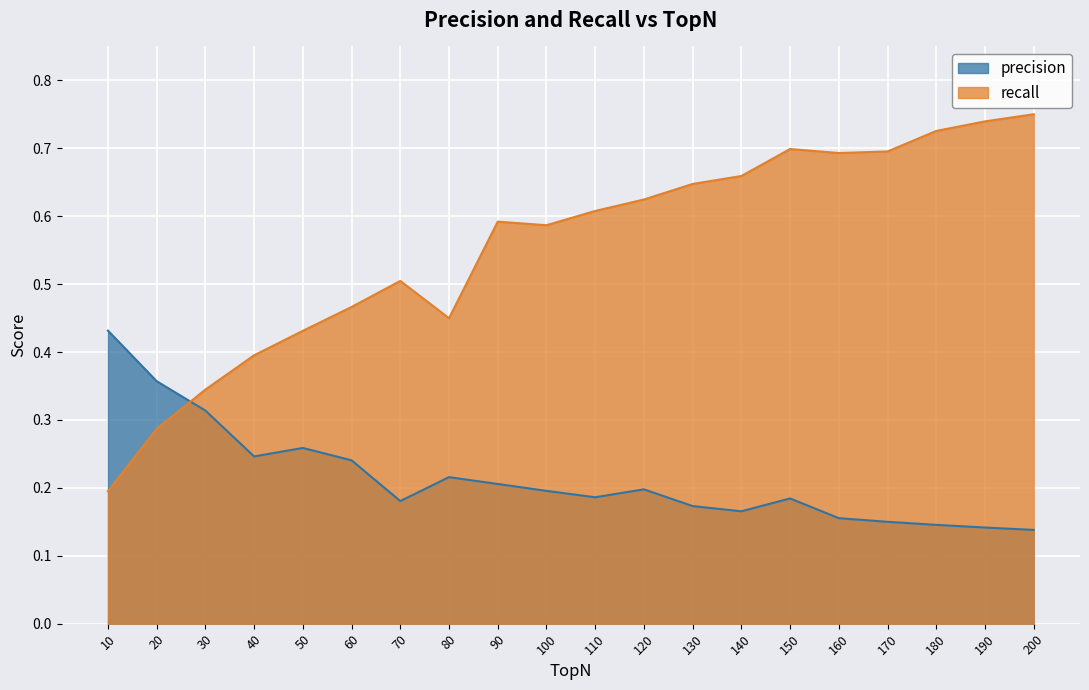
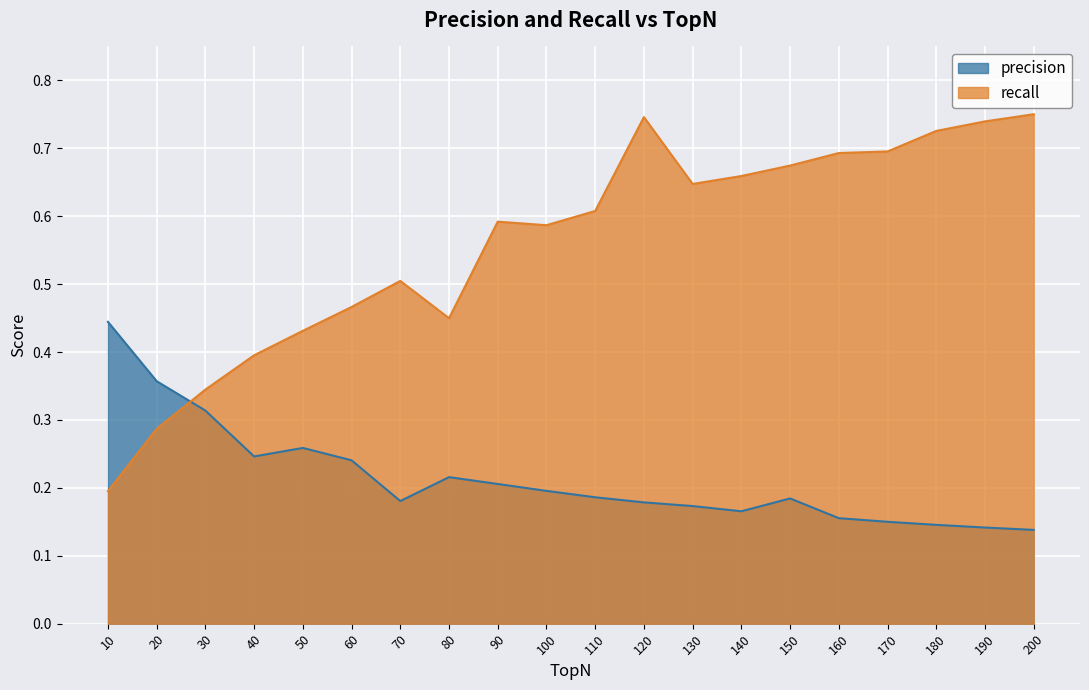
  {
    "precision": {
-     "10": 0.43,
+     "10": 0.44,
      "20": 0.36,
      "30": 0.31,
      "40": 0.25,
      "50": 0.26,
      "60": 0.24,
      "70": 0.18,
      "80": 0.22,
      "90": 0.21,
      "100": 0.20,
      "110": 0.19,
-     "120": 0.20,
+     "120": 0.18,
      "130": 0.17,
      "140": 0.17,
      "150": 0.18,
      "160": 0.16,
      "170": 0.15,
      "180": 0.15,
      "190": 0.14,
      "200": 0.14
    },
    "recall": {
      "10": 0.20,
      "20": 0.29,
      "30": 0.34,
      "40": 0.40,
      "50": 0.43,
      "60": 0.47,
      "70": 0.50,
      "80": 0.45,
      "90": 0.59,
      "100": 0.59,
      "110": 0.61,
-     "120": 0.62,
+     "120": 0.75,
      "130": 0.65,
      "140": 0.66,
-     "150": 0.70,
+     "150": 0.67,
      "160": 0.69,
      "170": 0.70,
      "180": 0.73,
      "190": 0.74,
      "200": 0.75
    }
  }
